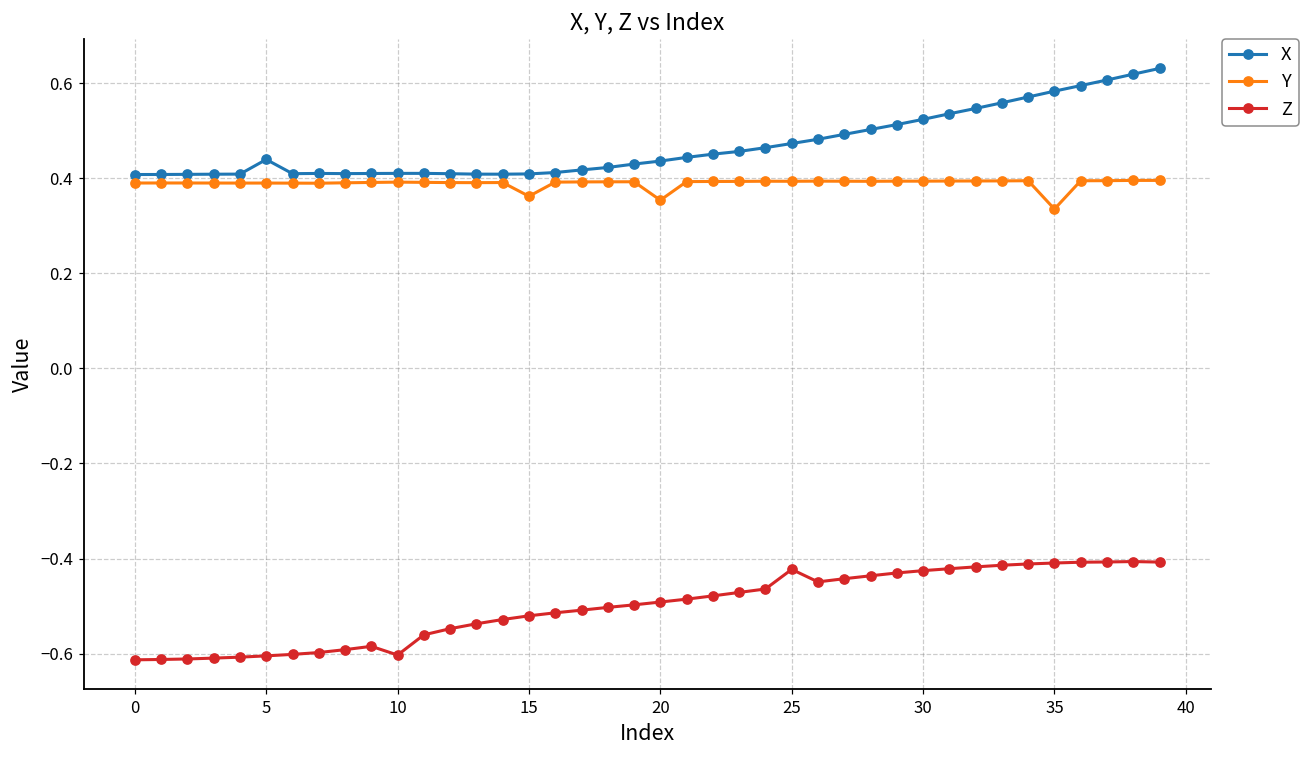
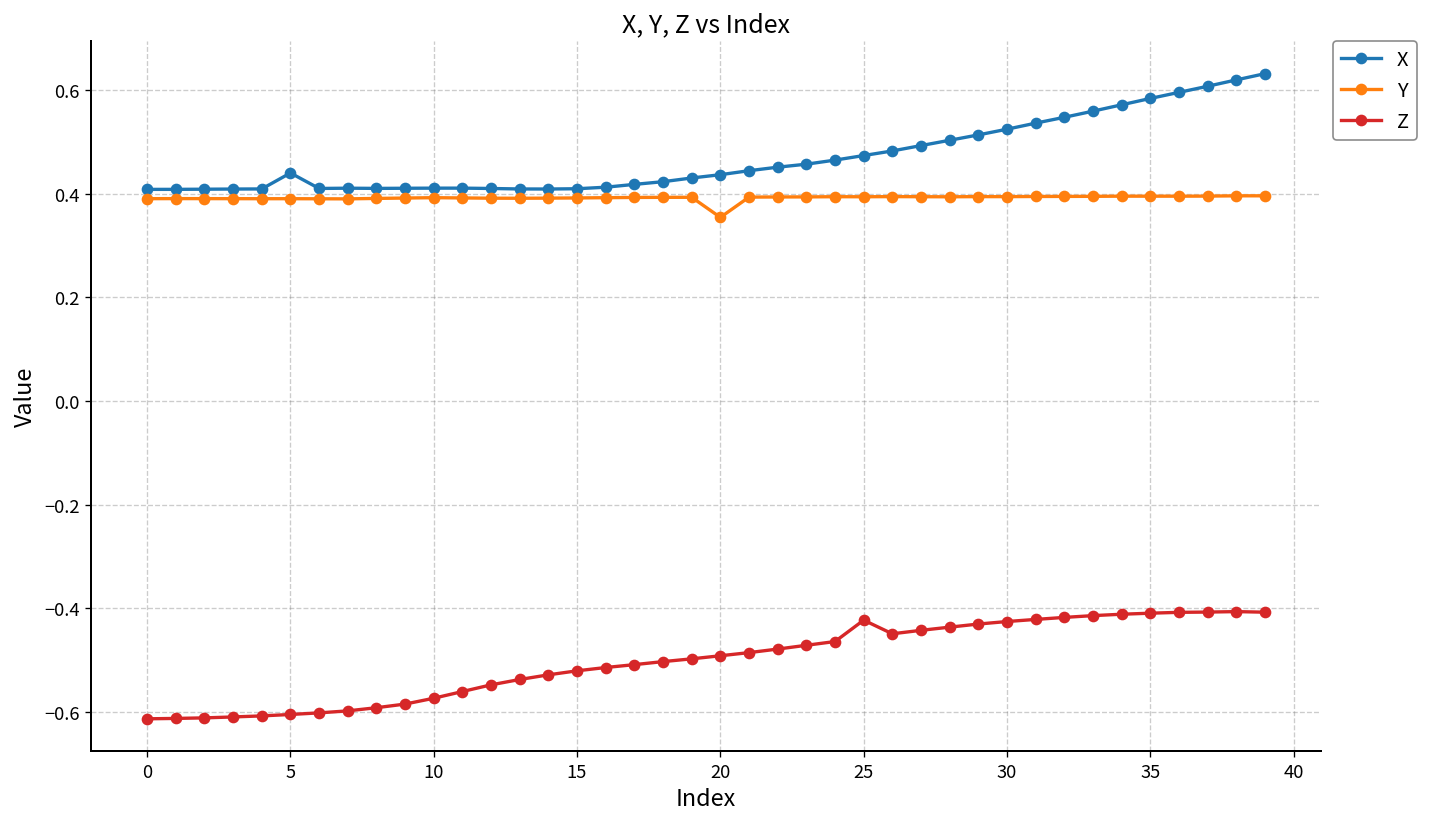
  {
    "X": {
      "0": 0.41,
      "5": 0.44,
      "10": 0.41,
      "15": 0.41,
      "20": 0.44,
      "25": 0.47,
      "30": 0.52,
      "35": 0.58
    },
    "Y": {
      "0": 0.39,
      "5": 0.39,
      "10": 0.39,
-     "15": 0.36,
+     "15": 0.39,
      "20": 0.35,
      "25": 0.39,
      "30": 0.39,
-     "35": 0.34
+     "35": 0.39
    },
    "Z": {
      "0": -0.61,
      "5": -0.60,
-     "10": -0.60,
+     "10": -0.57,
      "15": -0.52,
      "20": -0.49,
      "25": -0.42,
      "30": -0.43,
      "35": -0.41
    }
  }
